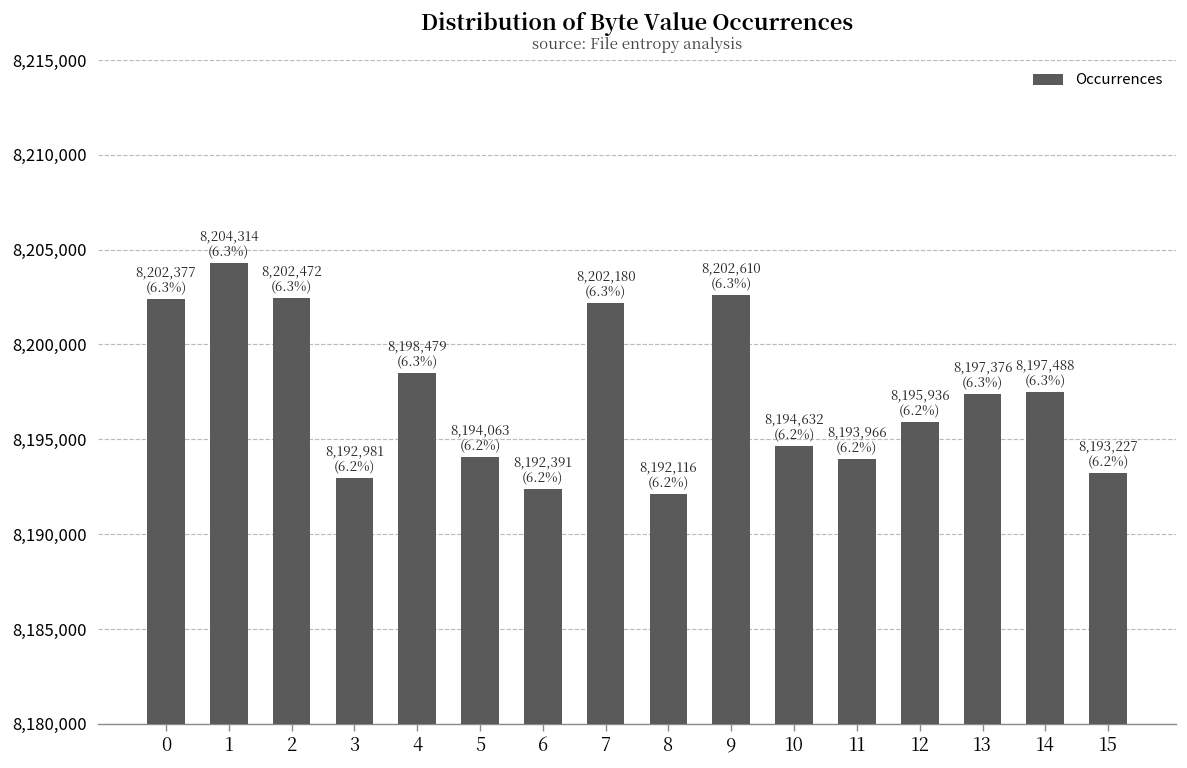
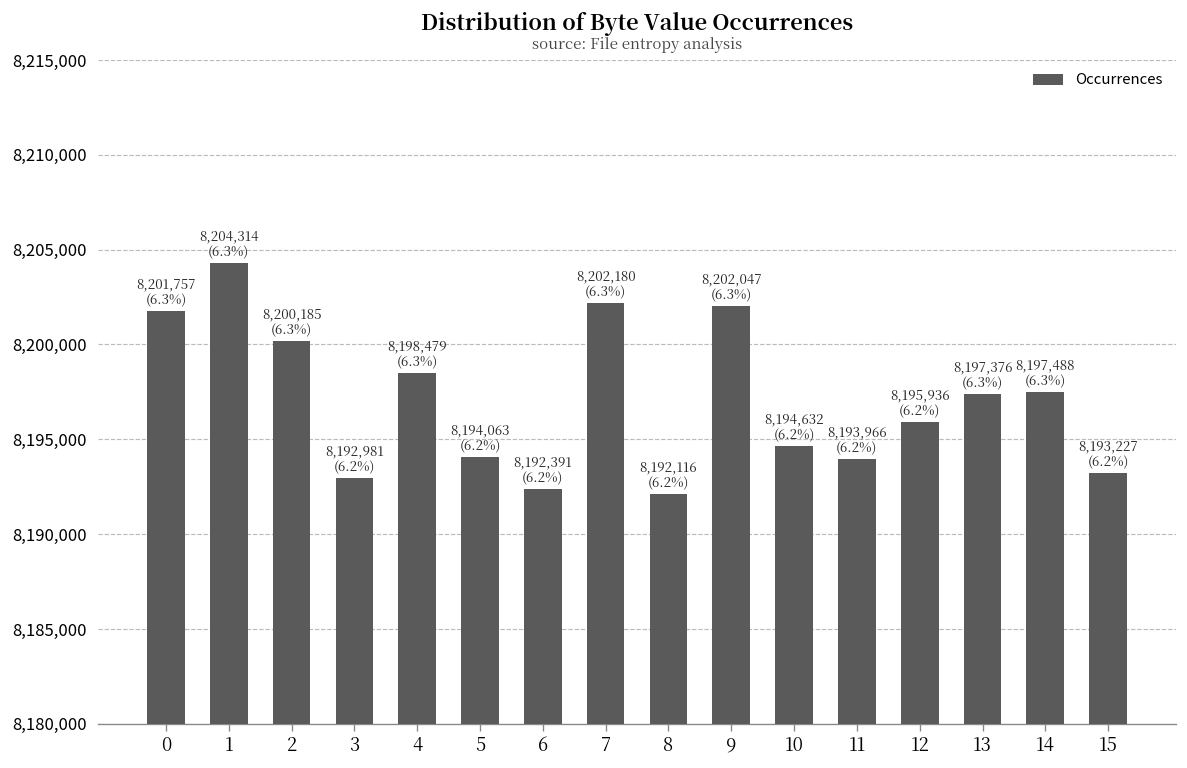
  {
-   "0": "8,202,377",
+   "0": "8,201,757",
    "1": "8,204,314",
-   "2": "8,202,472",
+   "2": "8,200,185",
    "3": "8,192,981",
    "4": "8,198,479",
    "5": "8,194,063",
    "6": "8,192,391",
    "7": "8,202,180",
    "8": "8,192,116",
-   "9": "8,202,610",
+   "9": "8,202,047",
    "10": "8,194,632",
    "11": "8,193,966",
    "12": "8,195,936",
    "13": "8,197,376",
    "14": "8,197,488",
    "15": "8,193,227"
  }
